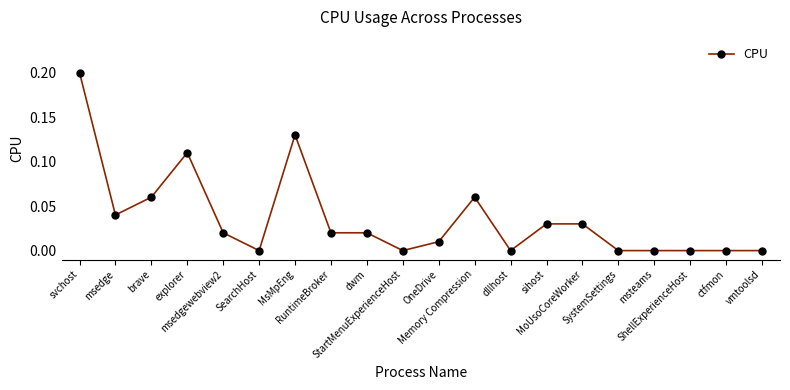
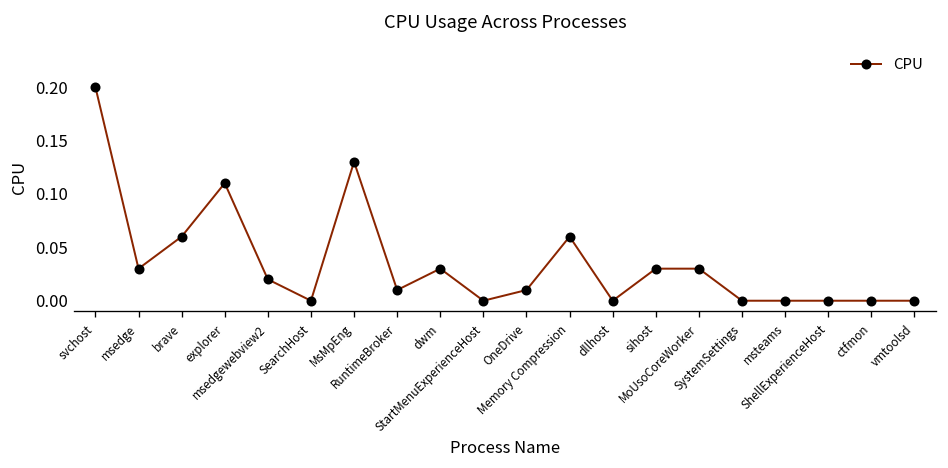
  {
    "svchost": 0.20,
-   "msedge": 0.04,
+   "msedge": 0.03,
    "brave": 0.06,
    "explorer": 0.11,
    "msedgewebview2": 0.02,
    "SearchHost": 0.00,
    "MsMpEng": 0.13,
-   "RuntimeBroker": 0.02,
-   "dwm": 0.02,
+   "RuntimeBroker": 0.01,
+   "dwm": 0.03,
    "StartMenuExperienceHost": 0.00,
    "OneDrive": 0.01,
    "Memory Compression": 0.06,
    "dllhost": 0.00,
    "sihost": 0.03,
    "MoUsoCoreWorker": 0.03,
    "SystemSettings": 0.00,
    "msteams": 0.00,
    "ShellExperienceHost": 0.00,
    "ctfmon": 0.00,
    "vmtoolsd": 0.00
  }
